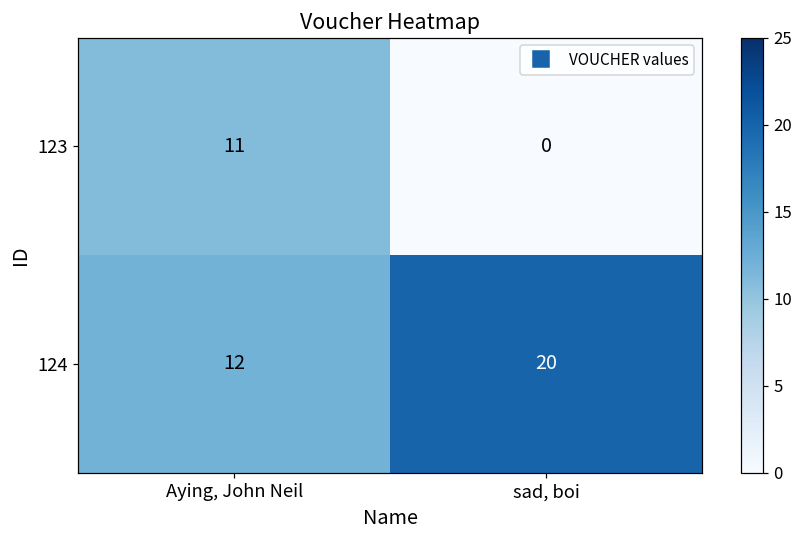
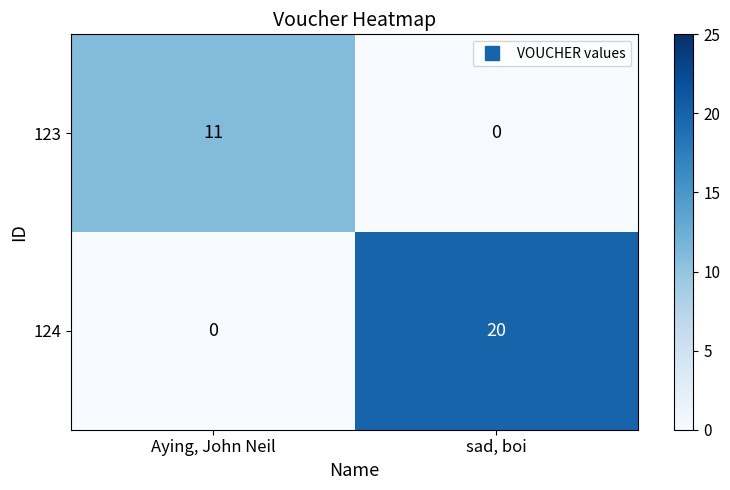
  {
    "123": {
      "Aying, John Neil": 11,
      "sad, boi": 0
    },
    "124": {
-     "Aying, John Neil": 12,
+     "Aying, John Neil": 0,
      "sad, boi": 20
    }
  }
